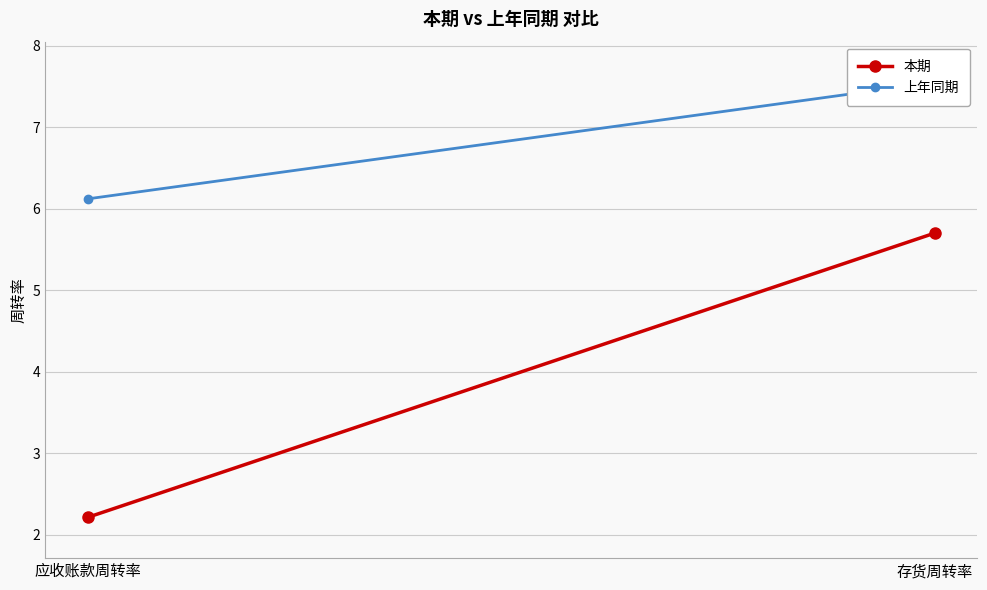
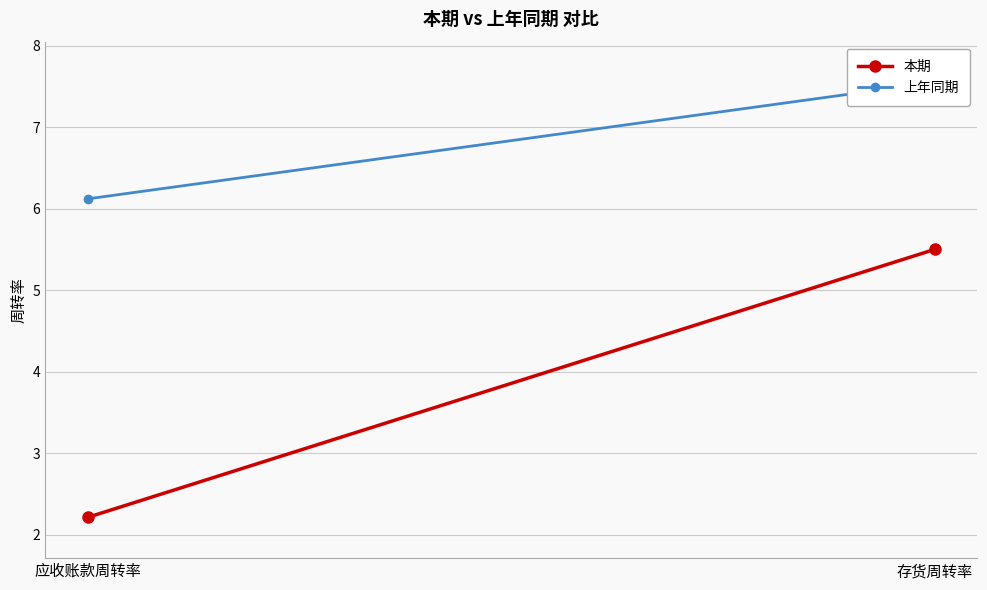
  {
    "本期": {
      "应收账款周转率": 2.2,
-     "存货周转率": 5.7
+     "存货周转率": 5.5
    },
    "上年同期": {
      "应收账款周转率": 6.1
    }
  }
